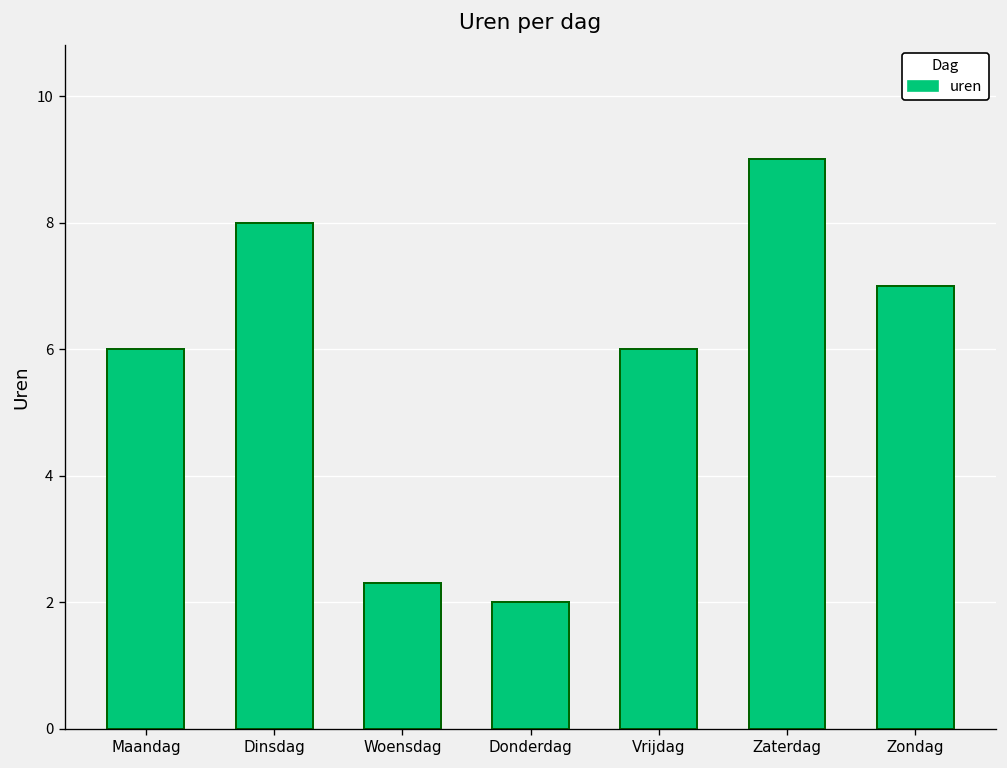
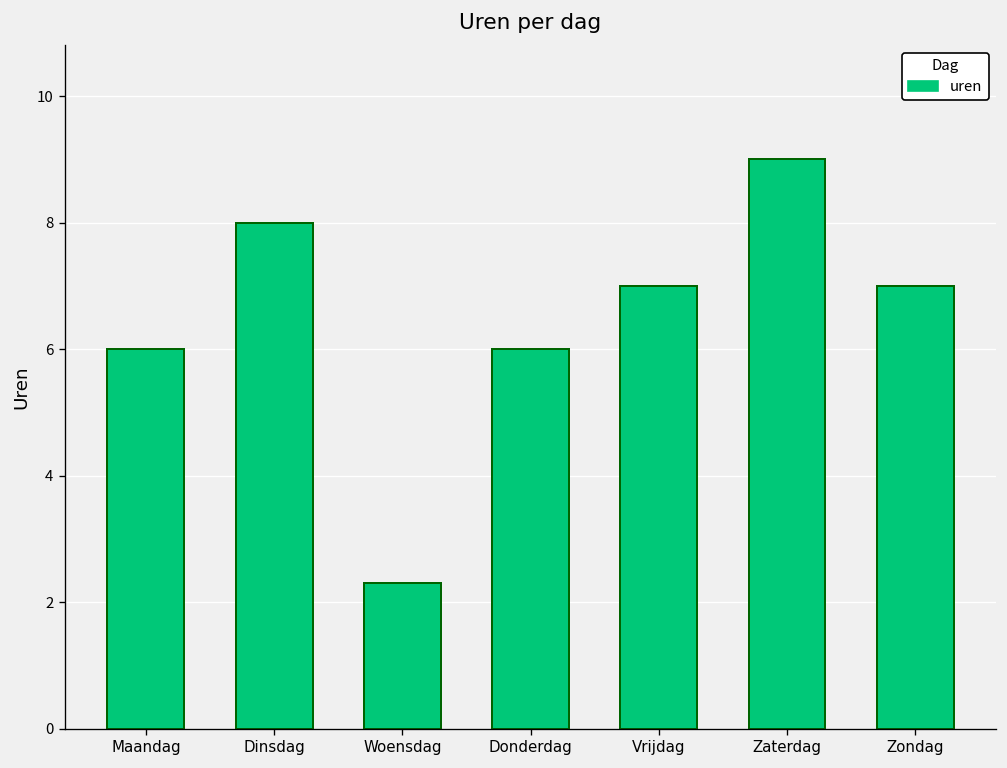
  {
    "Maandag": 6,
    "Dinsdag": 8,
    "Woensdag": 2.3,
-   "Donderdag": 2,
-   "Vrijdag": 6,
+   "Donderdag": 6,
+   "Vrijdag": 7,
    "Zaterdag": 9,
    "Zondag": 7
  }
